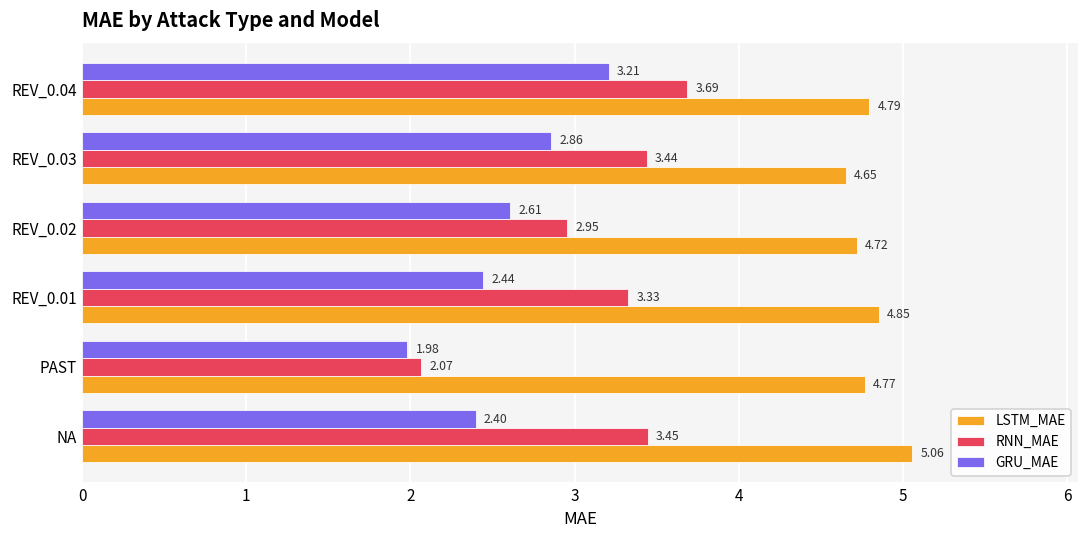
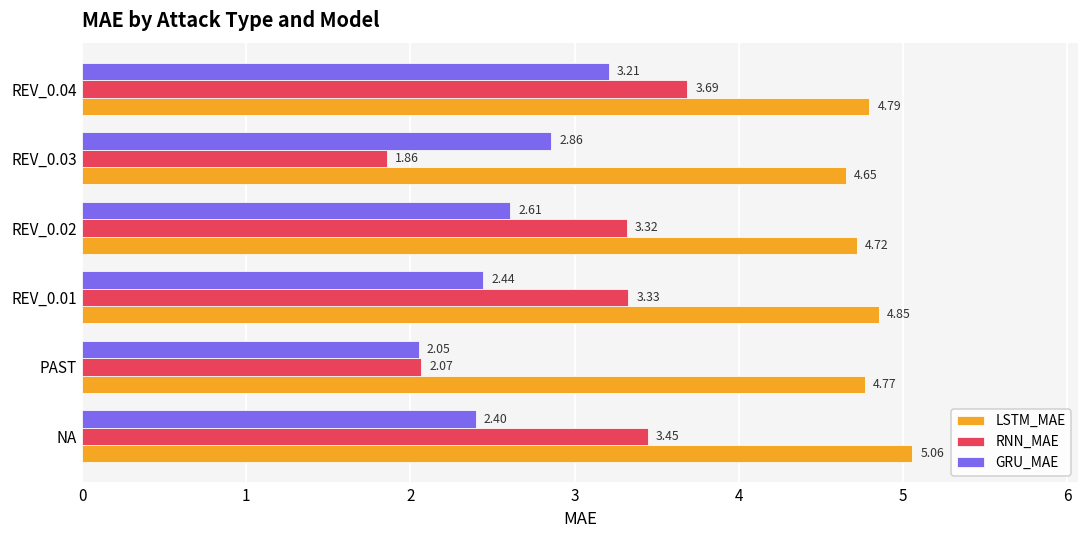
  {
    "LSTM_MAE": {
      "REV_0.04": 4.79,
      "REV_0.03": 4.65,
      "REV_0.02": 4.72,
      "REV_0.01": 4.85,
      "PAST": 4.77,
      "NA": 5.06
    },
    "RNN_MAE": {
      "REV_0.04": 3.69,
-     "REV_0.03": 3.44,
-     "REV_0.02": 2.95,
+     "REV_0.03": 1.86,
+     "REV_0.02": 3.32,
      "REV_0.01": 3.33,
      "PAST": 2.07,
      "NA": 3.45
    },
    "GRU_MAE": {
      "REV_0.04": 3.21,
      "REV_0.03": 2.86,
      "REV_0.02": 2.61,
      "REV_0.01": 2.44,
-     "PAST": 1.98,
+     "PAST": 2.05,
      "NA": 2.40
    }
  }
